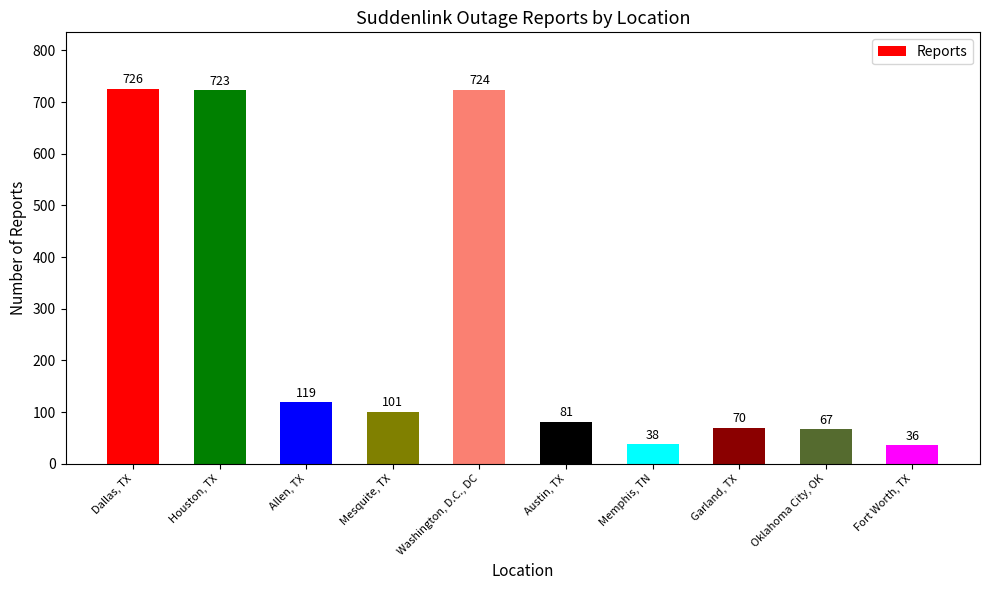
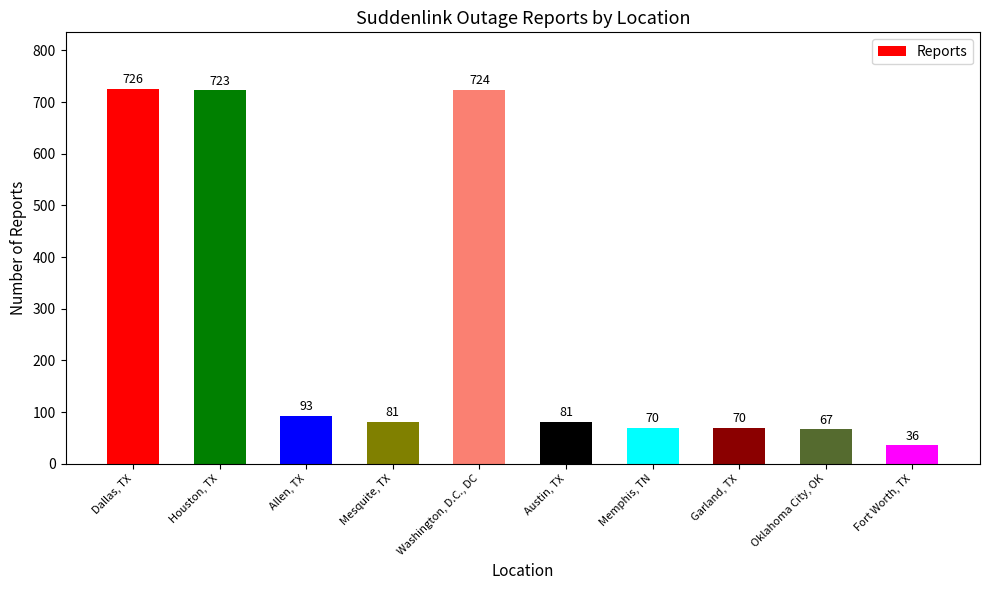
  {
    "Dallas, TX": 726,
    "Houston, TX": 723,
-   "Allen, TX": 119,
-   "Mesquite, TX": 101,
+   "Allen, TX": 93,
+   "Mesquite, TX": 81,
    "Washington, D.C., DC": 724,
    "Austin, TX": 81,
-   "Memphis, TN": 38,
+   "Memphis, TN": 70,
    "Garland, TX": 70,
    "Oklahoma City, OK": 67,
    "Fort Worth, TX": 36
  }
